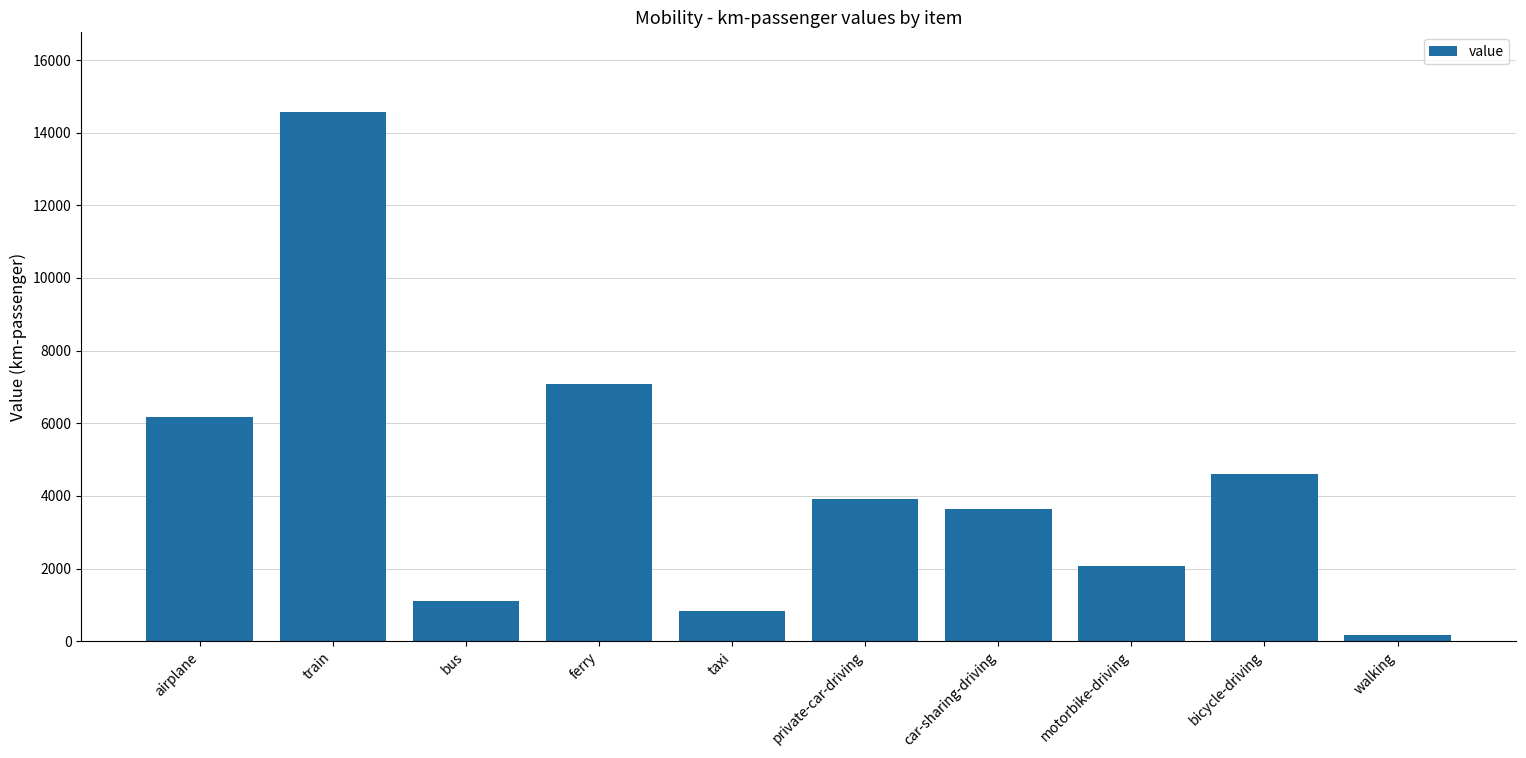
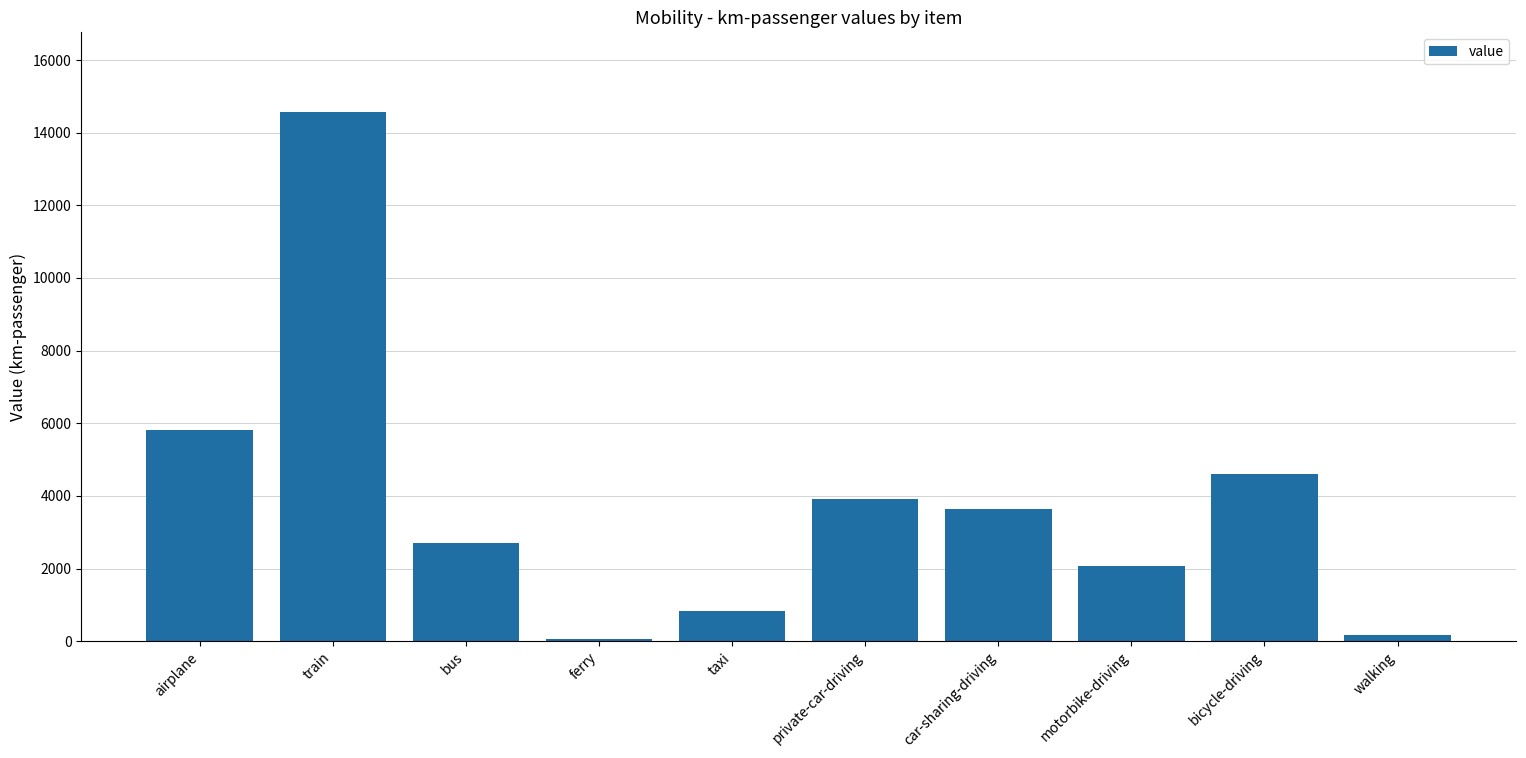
  {
-   "airplane": 6200,
+   "airplane": 5800,
    "train": 14600,
-   "bus": 1100,
-   "ferry": 7100,
+   "bus": 2700,
+   "ferry": 100,
    "taxi": 800,
    "private-car-driving": 3900,
    "car-sharing-driving": 3600,
    "motorbike-driving": 2100,
    "bicycle-driving": 4600,
    "walking": 200
  }
